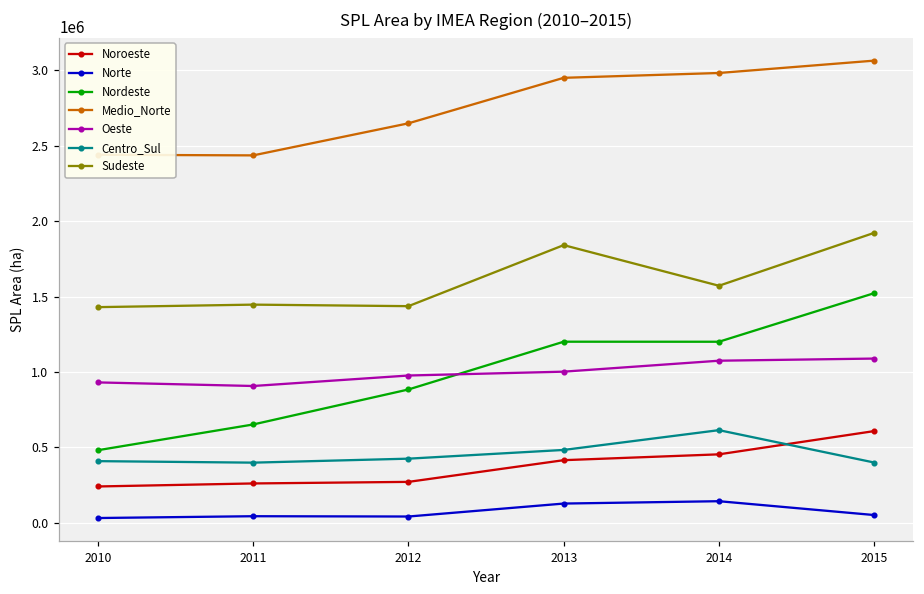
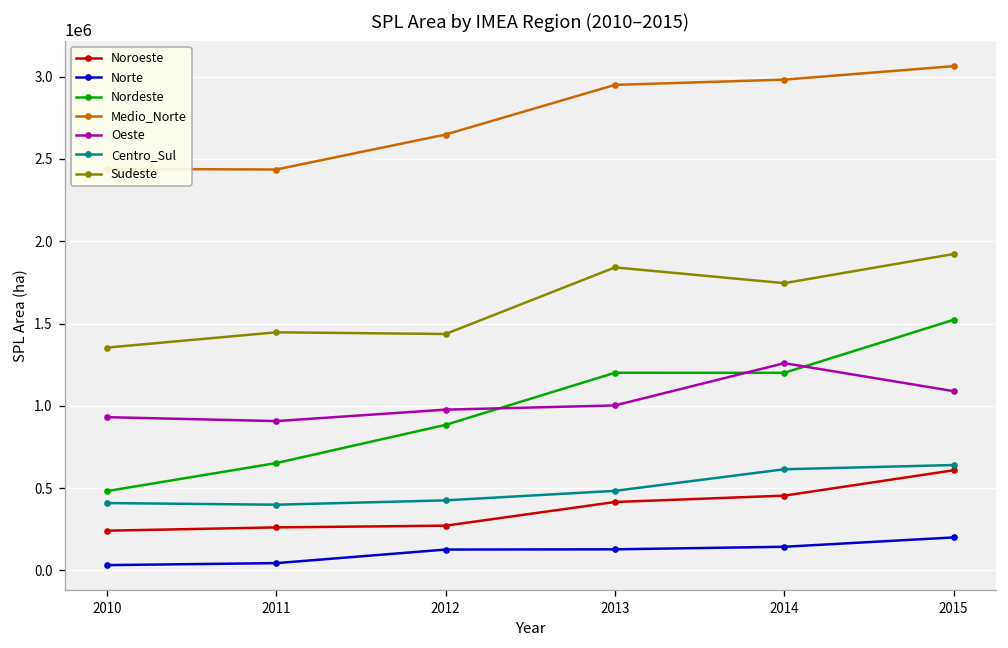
  {
    "Noroeste": {
      "2010": 240000,
      "2011": 260000,
      "2012": 270000,
      "2013": 420000,
      "2014": 450000,
      "2015": 610000
    },
    "Norte": {
      "2010": 30000,
      "2011": 40000,
-     "2012": 40000,
+     "2012": 130000,
      "2013": 130000,
      "2014": 140000,
-     "2015": 50000
+     "2015": 200000
    },
    "Nordeste": {
      "2010": 480000,
      "2011": 650000,
      "2012": 880000,
      "2013": 1200000,
      "2014": 1200000,
      "2015": 1520000
    },
    "Medio_Norte": {
      "2011": 2440000,
      "2012": 2650000,
      "2013": 2950000,
      "2014": 2980000,
      "2015": 3060000
    },
    "Oeste": {
      "2010": 930000,
      "2011": 910000,
      "2012": 980000,
      "2013": 1000000,
-     "2014": 1070000,
+     "2014": 1260000,
      "2015": 1090000
    },
    "Centro_Sul": {
      "2010": 410000,
      "2011": 400000,
      "2012": 430000,
      "2013": 480000,
      "2014": 610000,
-     "2015": 400000
+     "2015": 640000
    },
    "Sudeste": {
-     "2010": 1430000,
+     "2010": 1350000,
      "2011": 1450000,
      "2012": 1440000,
      "2013": 1840000,
-     "2014": 1570000,
+     "2014": 1750000,
      "2015": 1920000
    }
  }
